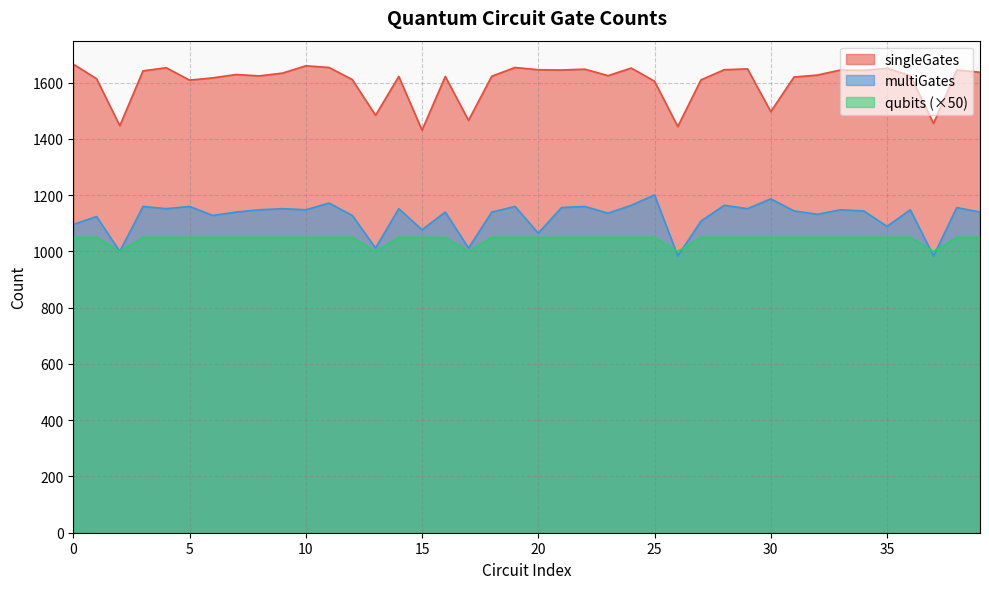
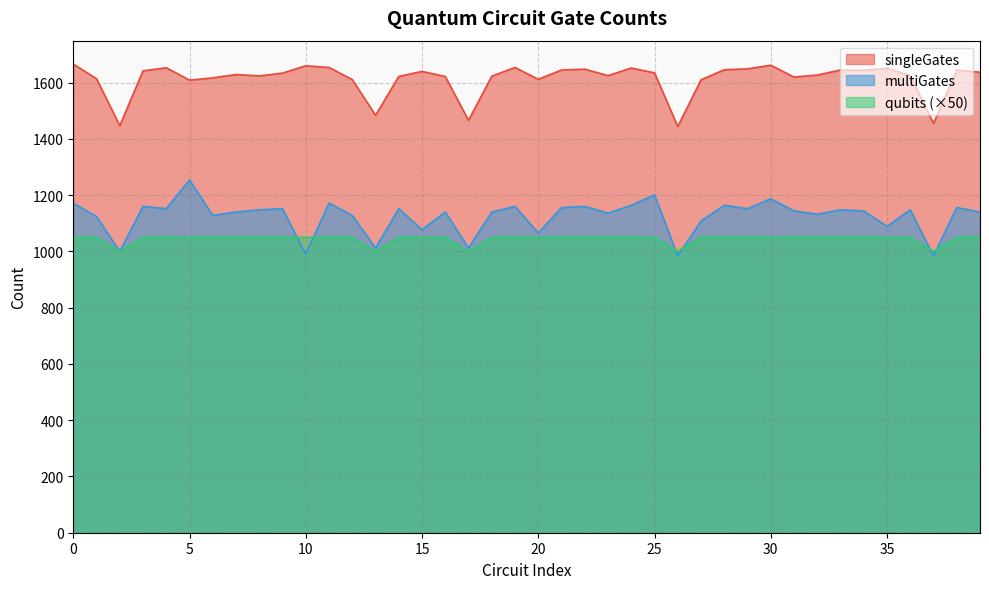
  {
    "singleGates": {
      "0": 1670,
      "5": 1610,
      "10": 1660,
-     "15": 1430,
-     "20": 1650,
-     "25": 1610,
-     "30": 1500
+     "15": 1640,
+     "20": 1610,
+     "25": 1640,
+     "30": 1660
    },
    "multiGates": {
-     "0": 1100,
-     "5": 1160,
-     "10": 1150,
+     "0": 1170,
+     "5": 1250,
+     "10": 990,
      "15": 1080,
      "20": 1070,
      "25": 1200,
      "30": 1190,
      "35": 1090
    },
    "qubits (×50)": {
      "0": 1050,
      "5": 1050,
      "10": 1050,
      "15": 1050,
      "20": 1050,
      "25": 1050,
      "30": 1050,
      "35": 1050
    }
  }
